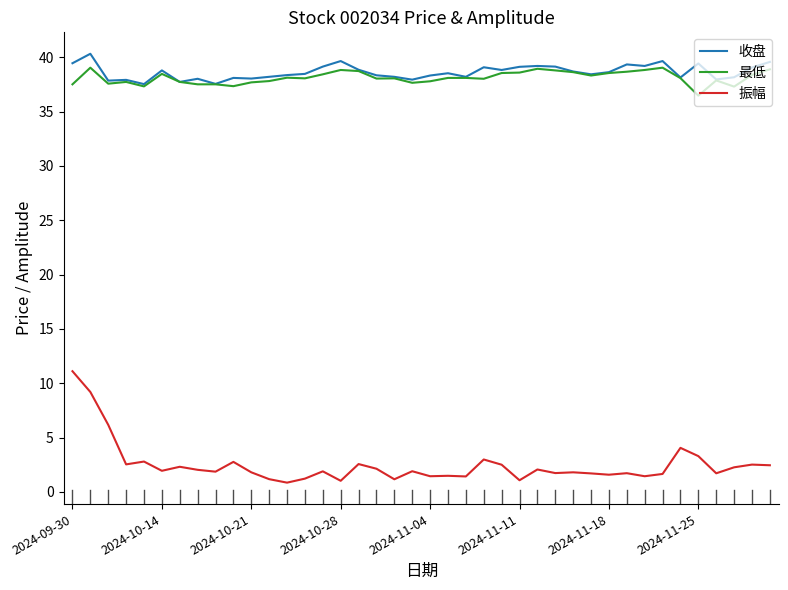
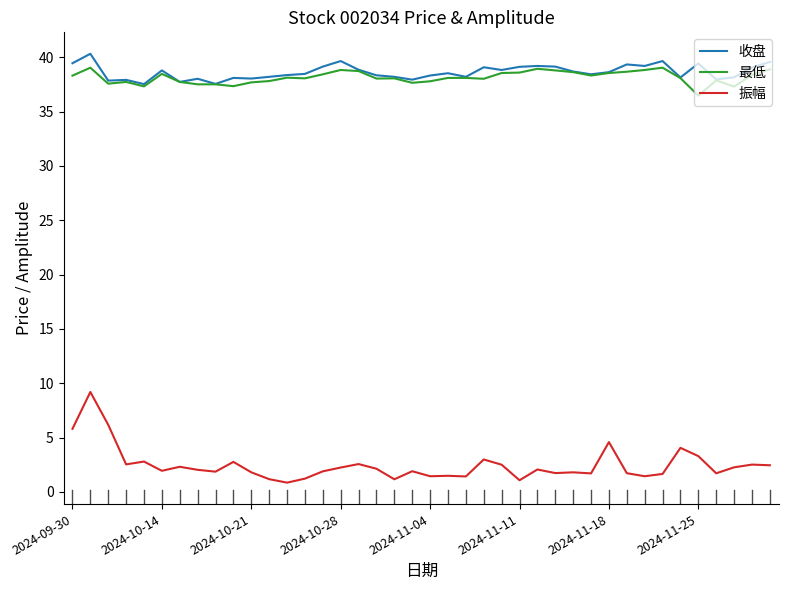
  {
    "收盘": {
      "2024-09-30": 39.4,
      "2024-10-14": 38.8,
      "2024-10-21": 38.0,
      "2024-10-28": 39.6,
      "2024-11-04": 38.3,
      "2024-11-11": 39.1
    },
    "最低": {
-     "2024-09-30": 37.5,
+     "2024-09-30": 38.3,
      "2024-10-14": 38.5,
      "2024-10-21": 37.7,
      "2024-10-28": 38.8,
      "2024-11-04": 37.8,
      "2024-11-11": 38.6
    },
    "振幅": {
-     "2024-09-30": 11.1,
+     "2024-09-30": 5.8,
      "2024-10-14": 2.0,
      "2024-10-21": 1.8,
-     "2024-10-28": 1.0,
+     "2024-10-28": 2.3,
      "2024-11-04": 1.5,
      "2024-11-11": 1.1,
-     "2024-11-18": 1.6,
+     "2024-11-18": 4.6,
      "2024-11-25": 3.3
    }
  }
